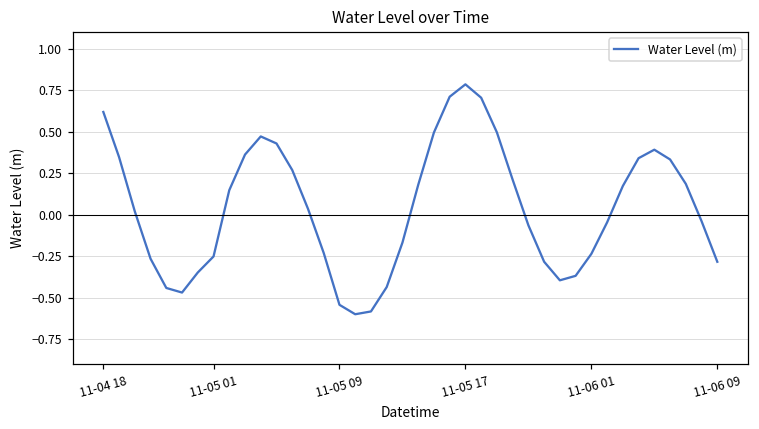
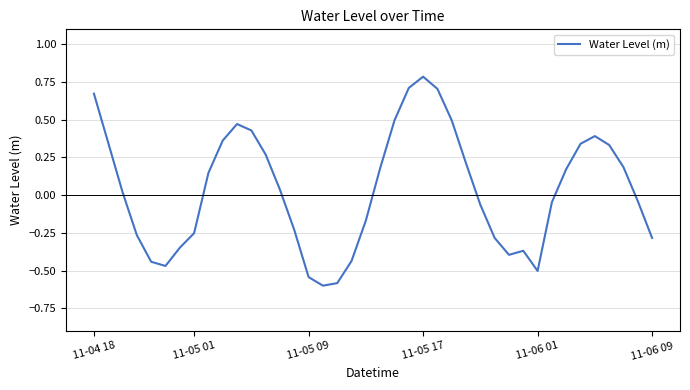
  {
-   "11-04 18": 0.62,
+   "11-04 18": 0.67,
    "11-05 01": -0.25,
    "11-05 09": -0.54,
    "11-05 17": 0.79,
-   "11-06 01": -0.24,
+   "11-06 01": -0.50,
    "11-06 09": -0.28
  }
